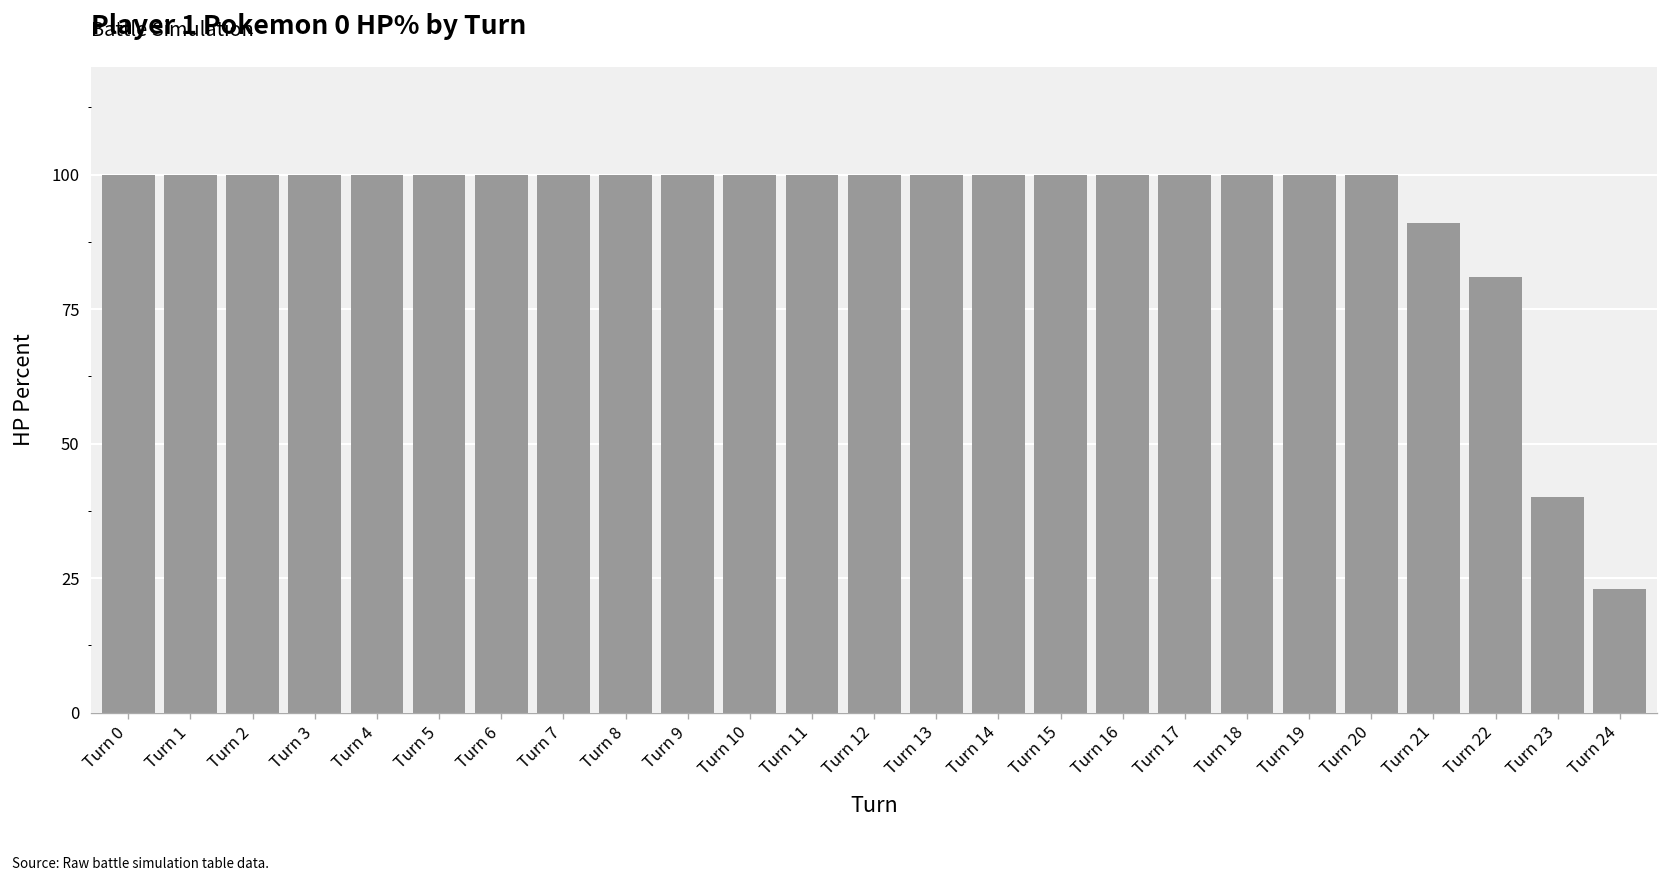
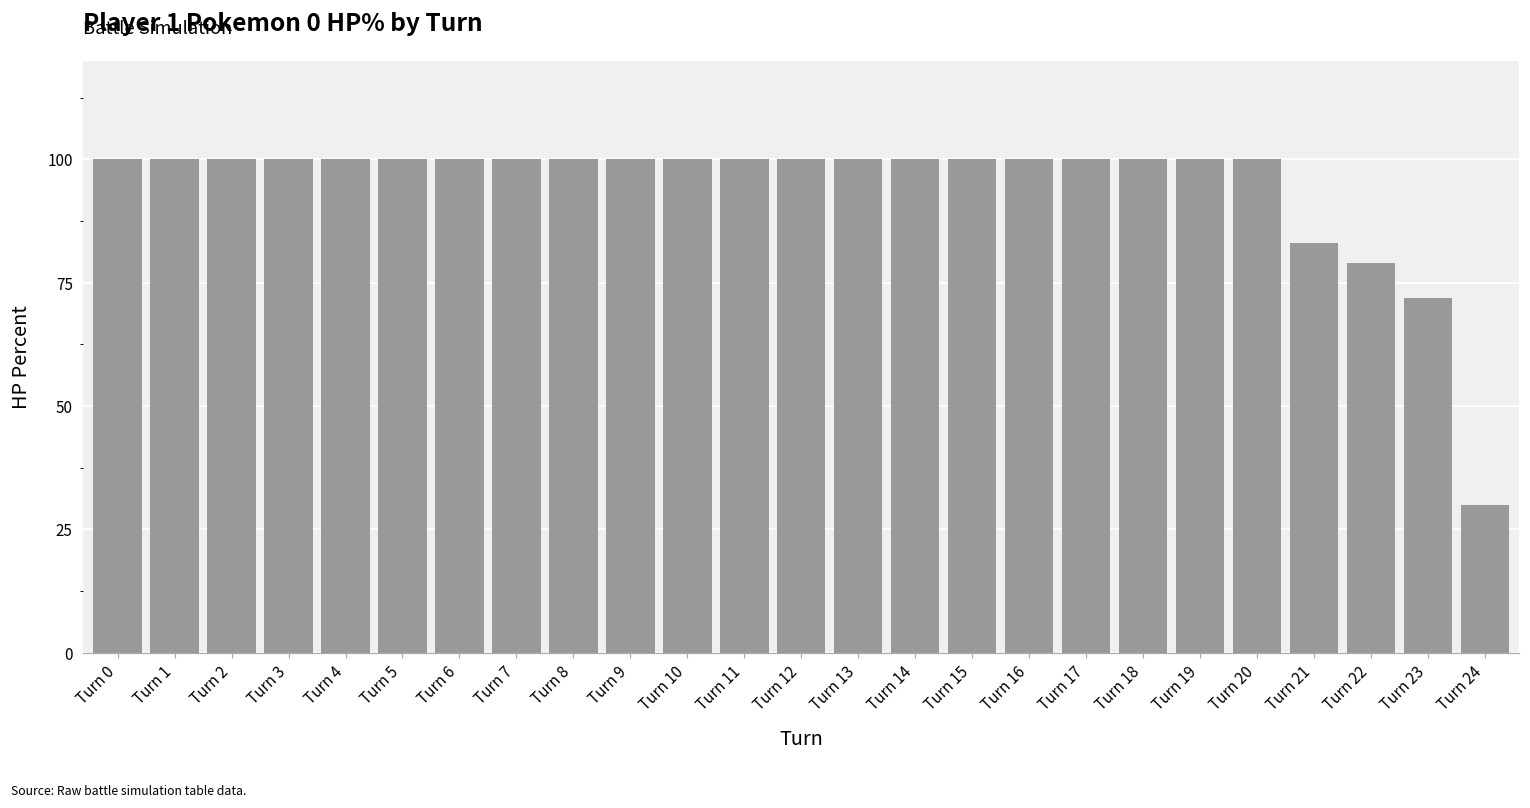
  {
    "Turn 0": 100,
    "Turn 1": 100,
    "Turn 2": 100,
    "Turn 3": 100,
    "Turn 4": 100,
    "Turn 5": 100,
    "Turn 6": 100,
    "Turn 7": 100,
    "Turn 8": 100,
    "Turn 9": 100,
    "Turn 10": 100,
    "Turn 11": 100,
    "Turn 12": 100,
    "Turn 13": 100,
    "Turn 14": 100,
    "Turn 15": 100,
    "Turn 16": 100,
    "Turn 17": 100,
    "Turn 18": 100,
    "Turn 19": 100,
    "Turn 20": 100,
-   "Turn 21": 91,
-   "Turn 22": 81,
-   "Turn 23": 40,
-   "Turn 24": 23
+   "Turn 21": 83,
+   "Turn 22": 79,
+   "Turn 23": 72,
+   "Turn 24": 30
  }
